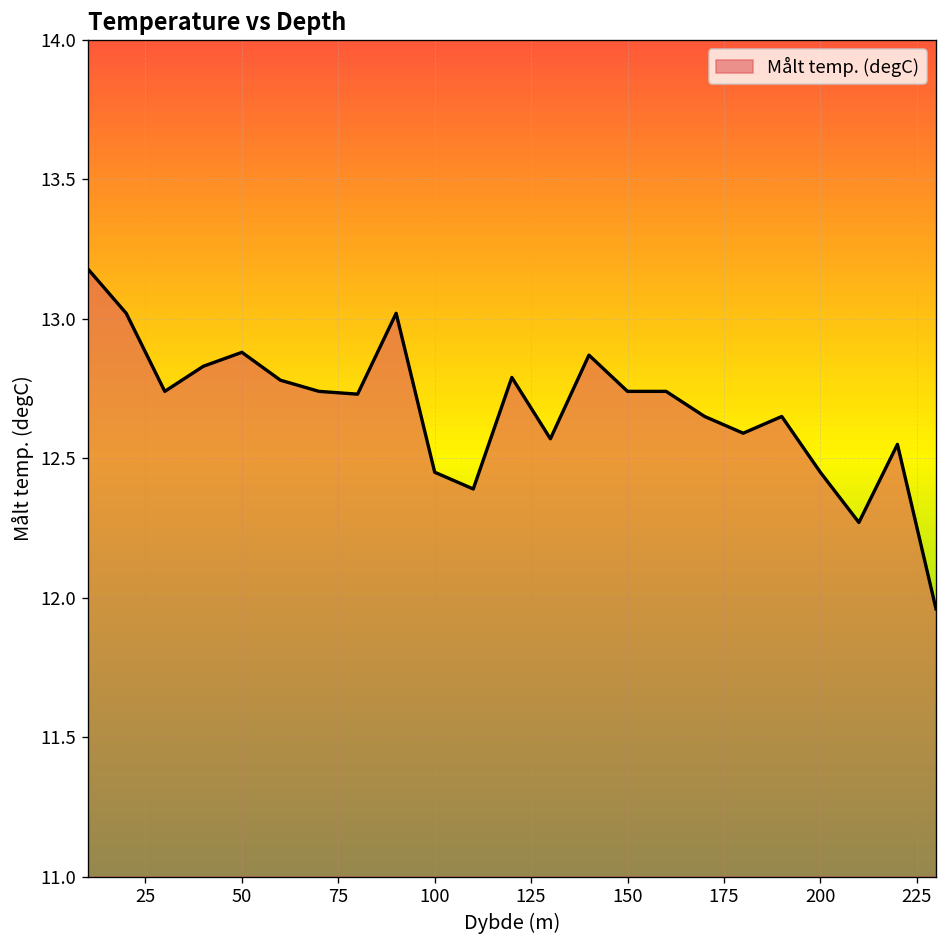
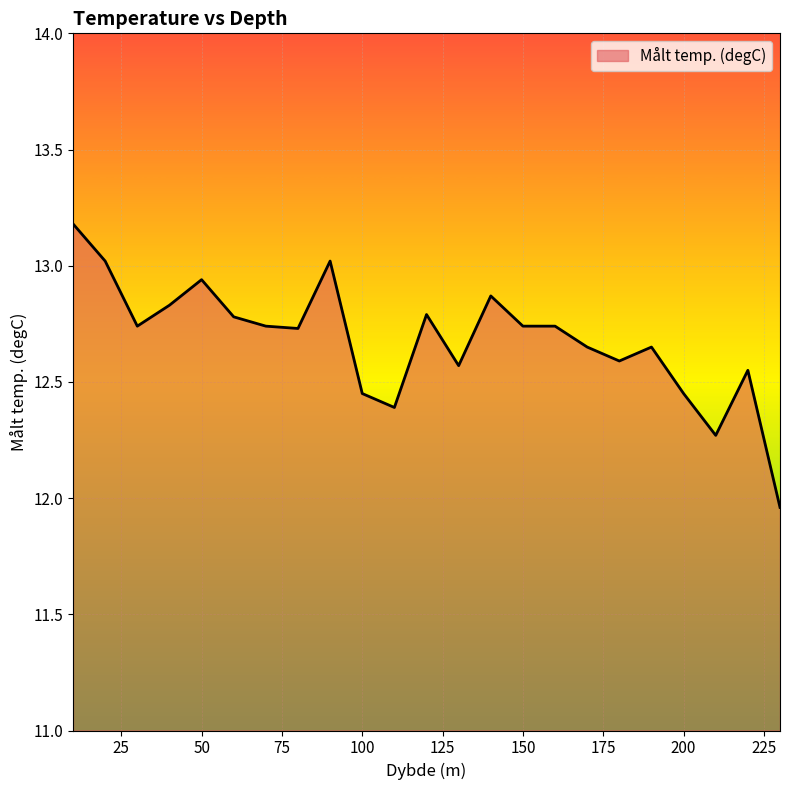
  {
-   "50": 12.88,
+   "50": 12.94,
    "100": 12.45,
    "150": 12.74,
    "200": 12.45
  }
